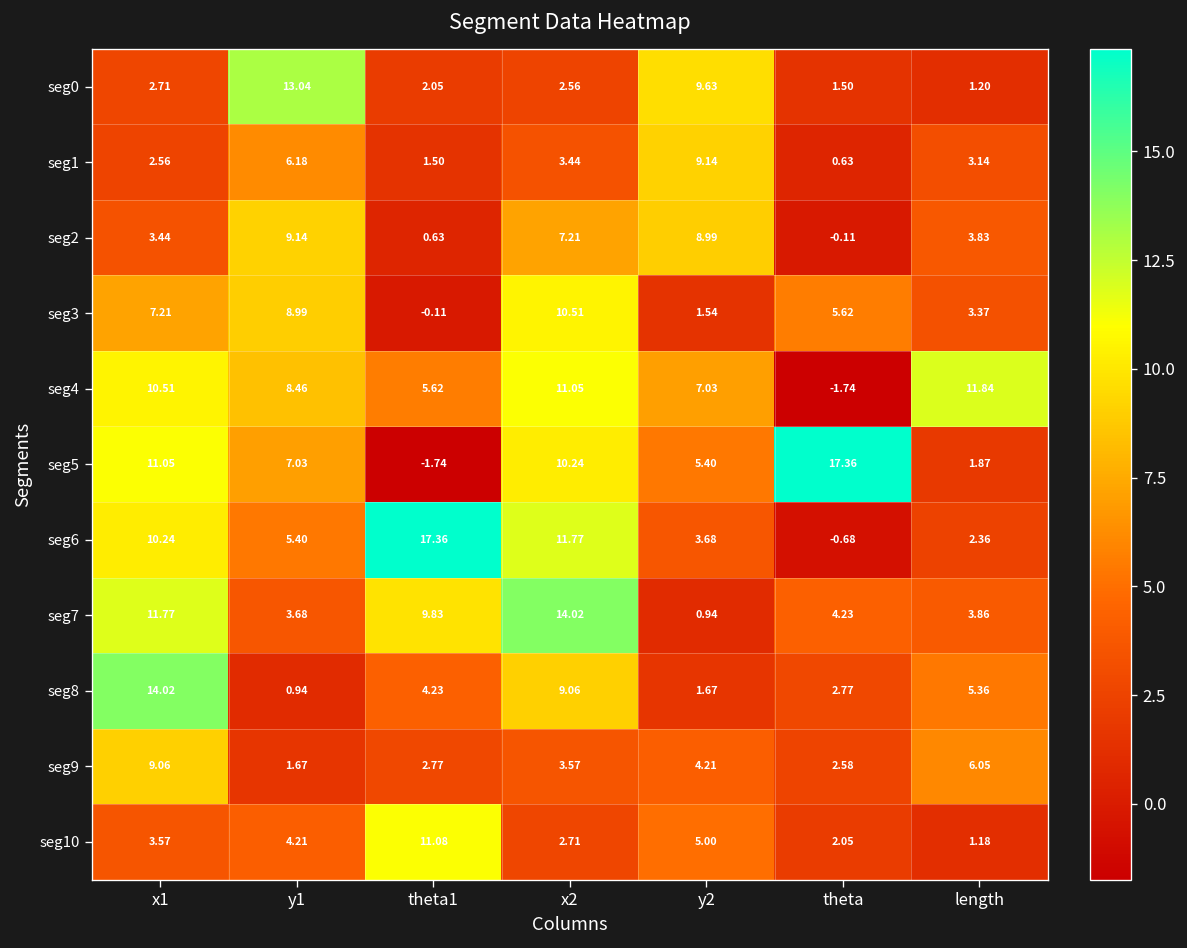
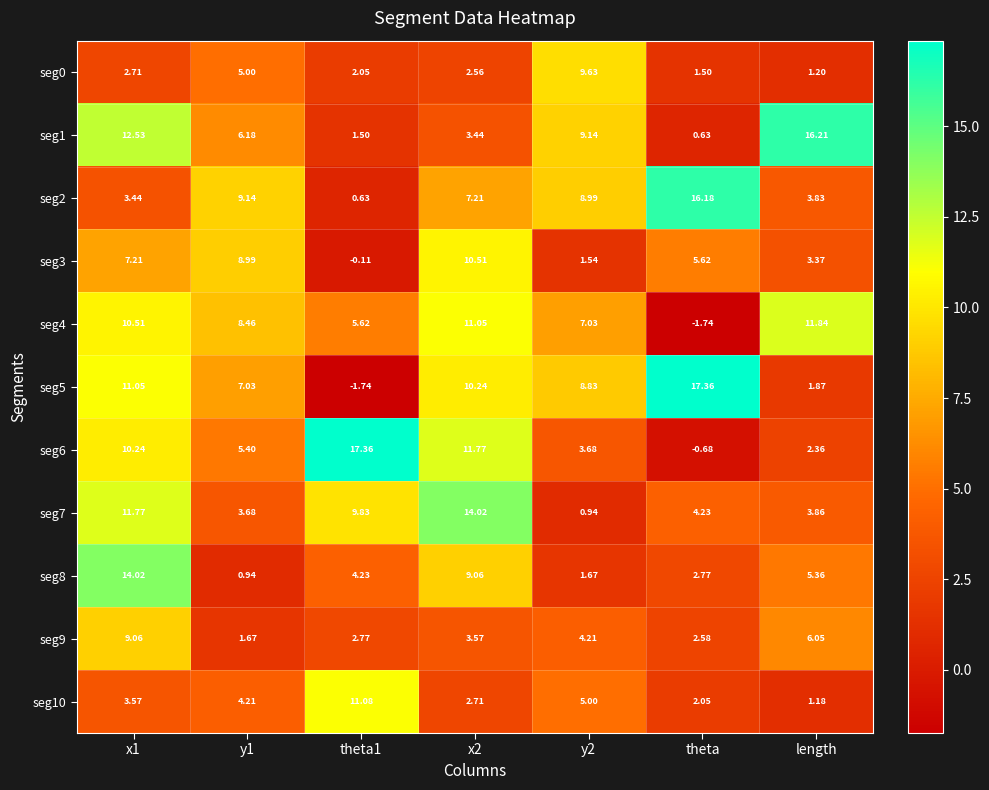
  {
    "seg0": {
      "x1": 2.71,
-     "y1": 13.04,
+     "y1": 5.00,
      "theta1": 2.05,
      "x2": 2.56,
      "y2": 9.63,
      "theta": 1.50,
      "length": 1.20
    },
    "seg1": {
-     "x1": 2.56,
+     "x1": 12.53,
      "y1": 6.18,
      "theta1": 1.50,
      "x2": 3.44,
      "y2": 9.14,
      "theta": 0.63,
-     "length": 3.14
+     "length": 16.21
    },
    "seg2": {
      "x1": 3.44,
      "y1": 9.14,
      "theta1": 0.63,
      "x2": 7.21,
      "y2": 8.99,
-     "theta": -0.11,
+     "theta": 16.18,
      "length": 3.83
    },
    "seg3": {
      "x1": 7.21,
      "y1": 8.99,
      "theta1": -0.11,
      "x2": 10.51,
      "y2": 1.54,
      "theta": 5.62,
      "length": 3.37
    },
    "seg4": {
      "x1": 10.51,
      "y1": 8.46,
      "theta1": 5.62,
      "x2": 11.05,
      "y2": 7.03,
      "theta": -1.74,
      "length": 11.84
    },
    "seg5": {
      "x1": 11.05,
      "y1": 7.03,
      "theta1": -1.74,
      "x2": 10.24,
-     "y2": 5.40,
+     "y2": 8.83,
      "theta": 17.36,
      "length": 1.87
    },
    "seg6": {
      "x1": 10.24,
      "y1": 5.40,
      "theta1": 17.36,
      "x2": 11.77,
      "y2": 3.68,
      "theta": -0.68,
      "length": 2.36
    },
    "seg7": {
      "x1": 11.77,
      "y1": 3.68,
      "theta1": 9.83,
      "x2": 14.02,
      "y2": 0.94,
      "theta": 4.23,
      "length": 3.86
    },
    "seg8": {
      "x1": 14.02,
      "y1": 0.94,
      "theta1": 4.23,
      "x2": 9.06,
      "y2": 1.67,
      "theta": 2.77,
      "length": 5.36
    },
    "seg9": {
      "x1": 9.06,
      "y1": 1.67,
      "theta1": 2.77,
      "x2": 3.57,
      "y2": 4.21,
      "theta": 2.58,
      "length": 6.05
    },
    "seg10": {
      "x1": 3.57,
      "y1": 4.21,
      "theta1": 11.08,
      "x2": 2.71,
      "y2": 5.00,
      "theta": 2.05,
      "length": 1.18
    }
  }
